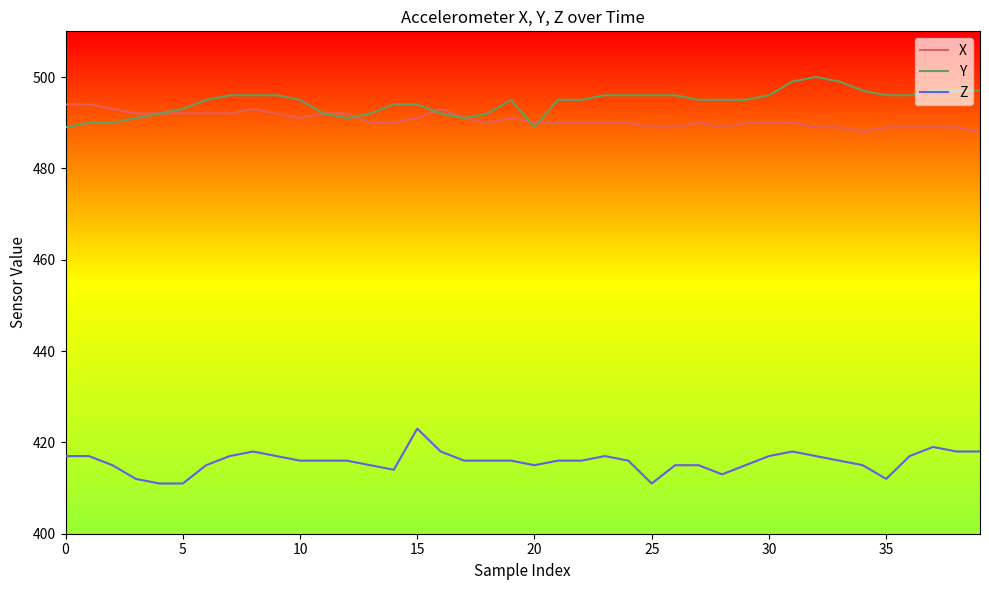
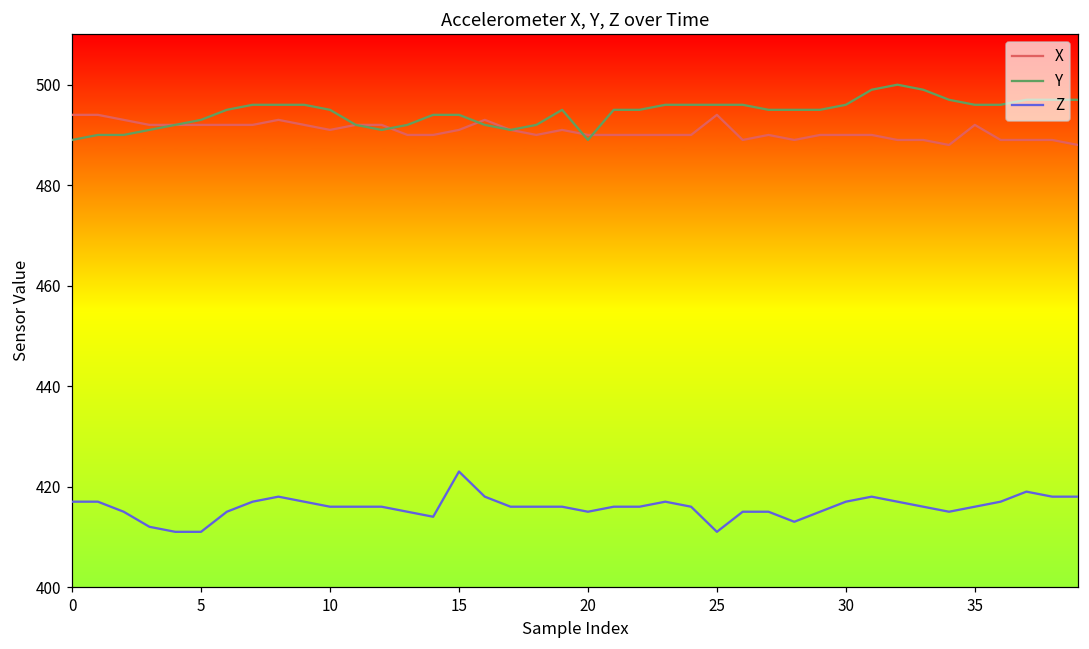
  {
    "X": {
      "0": 494,
      "5": 492,
      "10": 491,
      "15": 491,
      "20": 490,
-     "25": 489,
+     "25": 494,
      "30": 490,
-     "35": 489
+     "35": 492
    },
    "Y": {
      "0": 489,
      "5": 493,
      "10": 495,
      "15": 494,
      "20": 489,
      "25": 496,
      "30": 496,
      "35": 496
    },
    "Z": {
      "0": 417,
      "5": 411,
      "10": 416,
      "15": 423,
      "20": 415,
      "25": 411,
      "30": 417,
-     "35": 412
+     "35": 416
    }
  }
